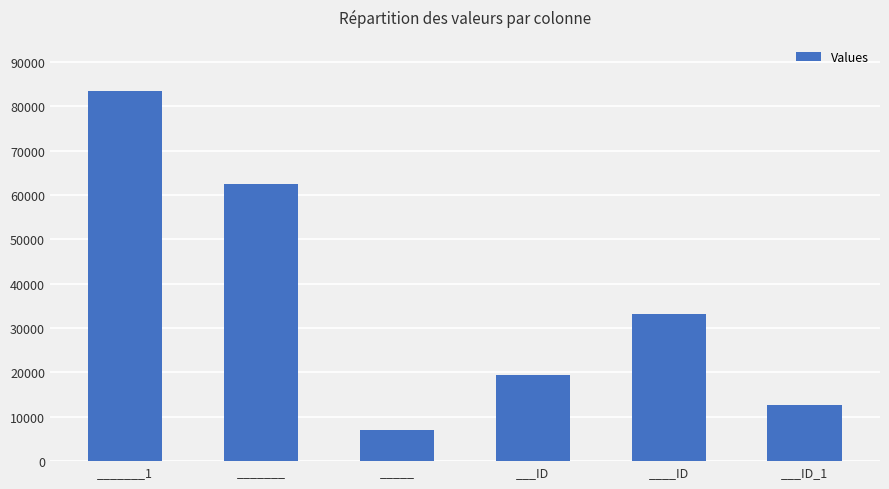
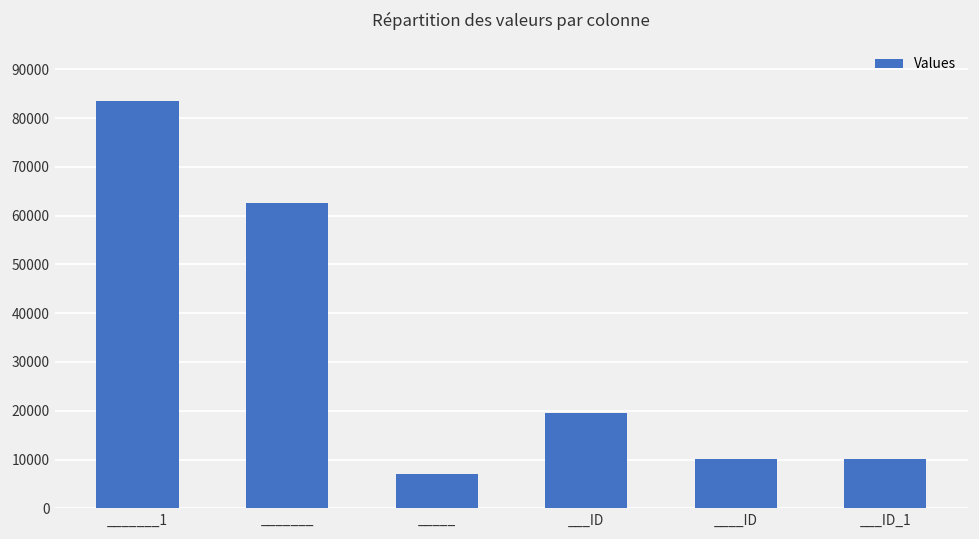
  {
    "_______1": 83000,
    "_______": 62000,
    "_____": 7000,
    "___ID": 19000,
-   "____ID": 33000,
-   "___ID_1": 13000
+   "____ID": 10000,
+   "___ID_1": 10000
  }
